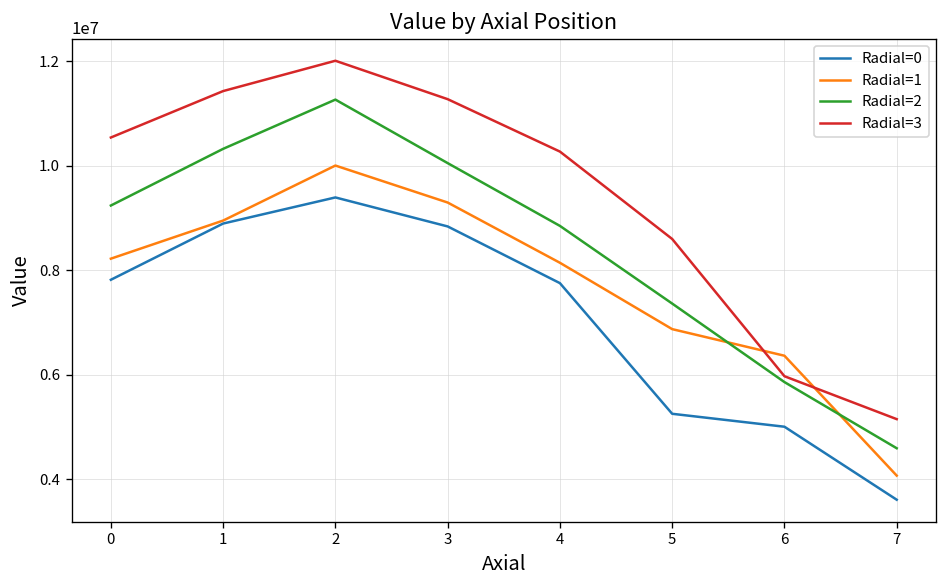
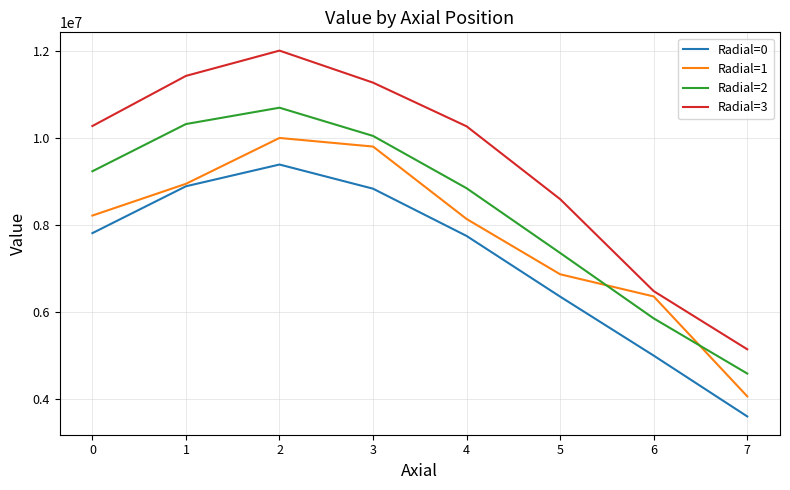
  {
    "Radial=0": {
      "0": 7800000,
      "2": 9400000,
      "3": 8800000,
      "4": 7700000,
-     "5": 5200000,
+     "5": 6400000,
      "6": 5000000,
      "7": 3600000
    },
    "Radial=1": {
      "0": 8200000,
      "2": 10000000,
-     "3": 9300000,
+     "3": 9800000,
      "4": 8100000,
      "5": 6900000,
      "6": 6400000,
      "7": 4100000
    },
    "Radial=2": {
      "0": 9200000,
      "1": 10300000,
-     "2": 11300000,
+     "2": 10700000,
      "3": 10000000,
      "4": 8800000,
      "5": 7400000,
      "6": 5900000,
      "7": 4600000
    },
    "Radial=3": {
-     "0": 10500000,
+     "0": 10300000,
      "1": 11400000,
      "2": 12000000,
      "3": 11300000,
      "4": 10300000,
      "5": 8600000,
-     "6": 6000000,
+     "6": 6500000,
      "7": 5100000
    }
  }
